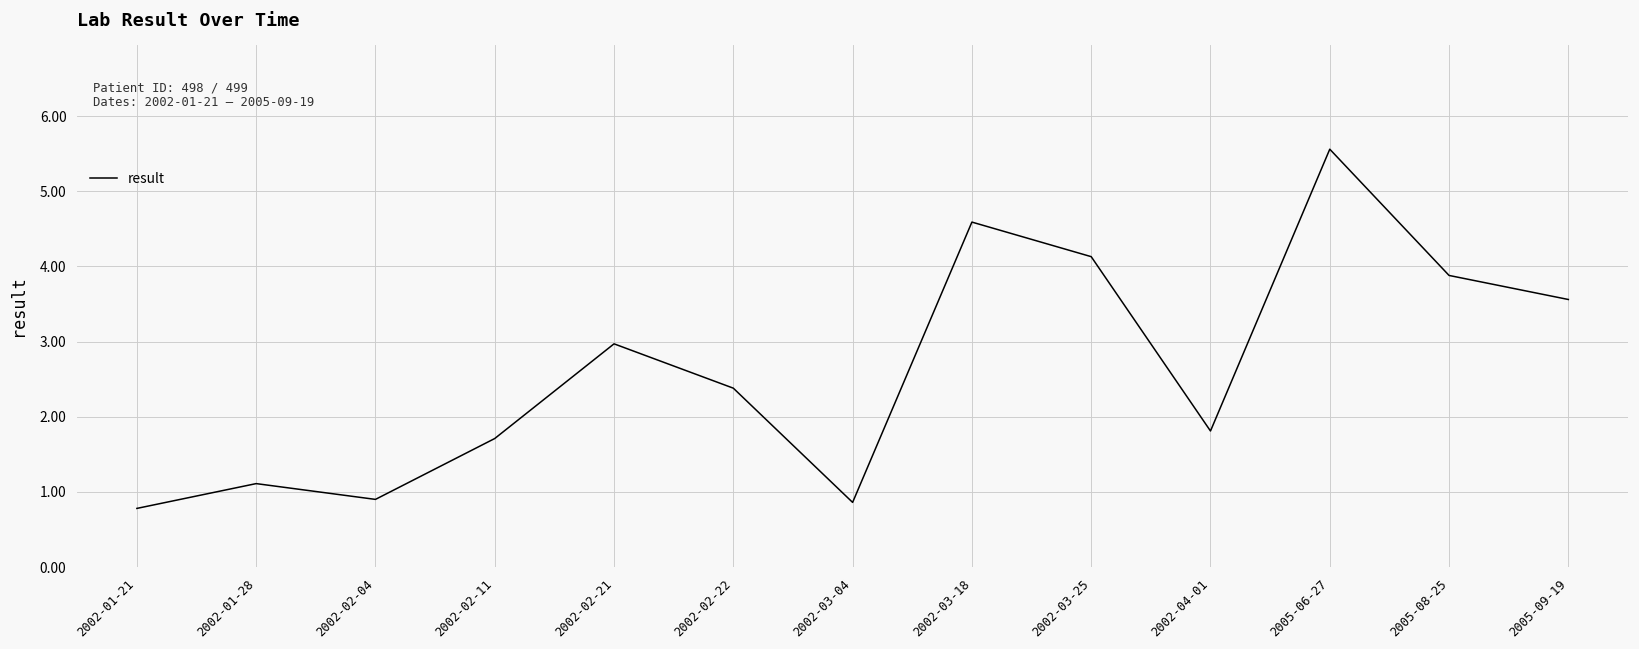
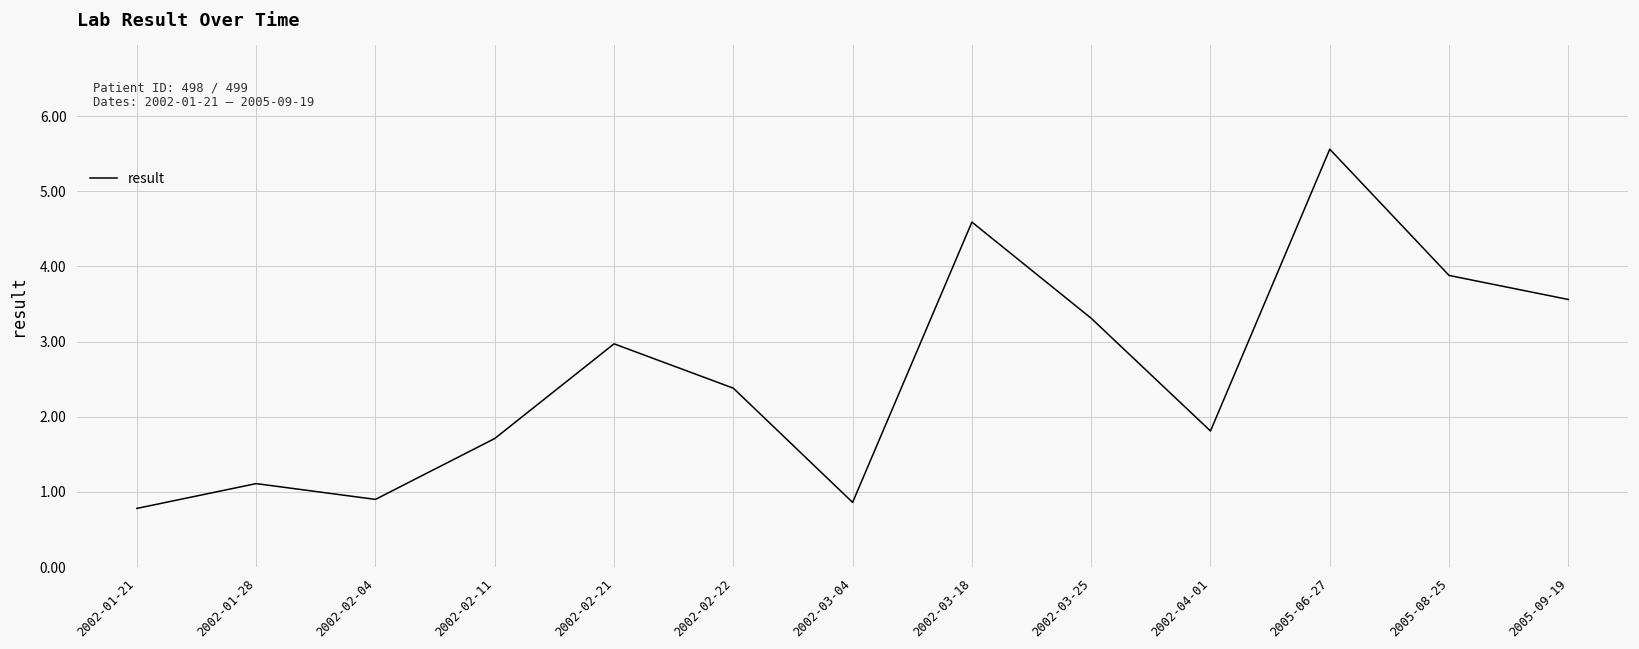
  {
    "2002-01-21": 0.8,
    "2002-01-28": 1.1,
    "2002-02-04": 0.9,
    "2002-02-11": 1.7,
    "2002-02-21": 3.0,
    "2002-02-22": 2.4,
    "2002-03-04": 0.9,
    "2002-03-18": 4.6,
-   "2002-03-25": 4.1,
+   "2002-03-25": 3.3,
    "2002-04-01": 1.8,
    "2005-06-27": 5.6,
    "2005-08-25": 3.9,
    "2005-09-19": 3.6
  }
